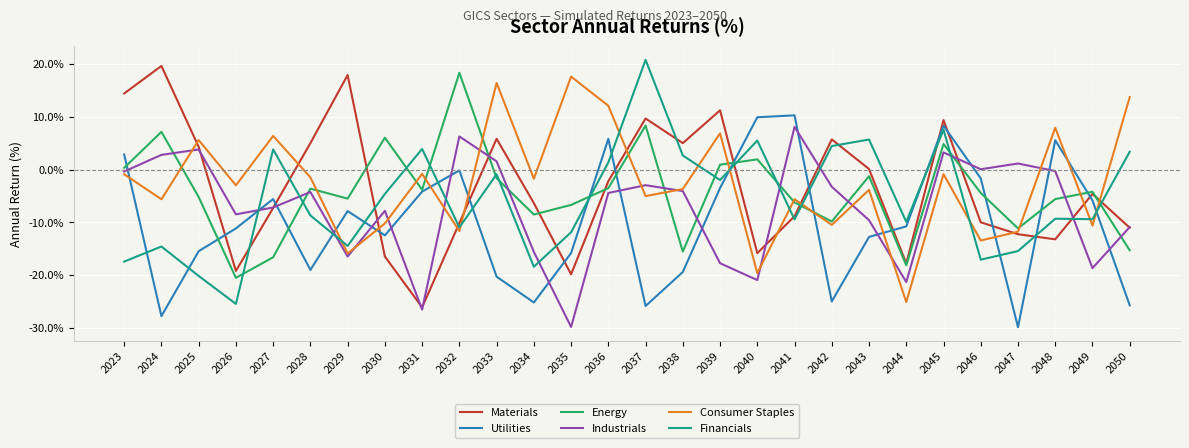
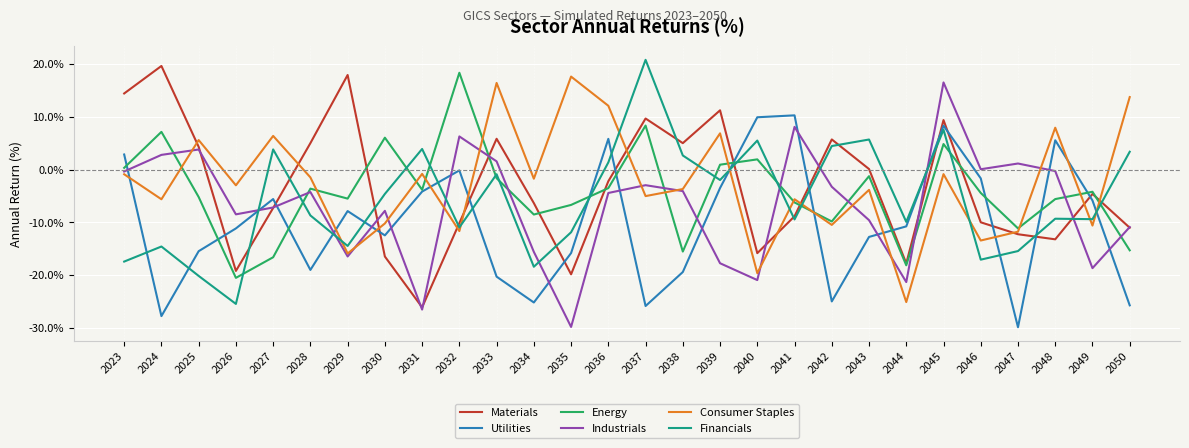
  {
    "Materials": {
      "2023": "14%",
      "2024": "20%",
      "2025": "4%",
      "2026": "-19%",
      "2028": "5%",
      "2029": "18%",
      "2030": "-16%",
      "2032": "-10%",
      "2033": "6%",
      "2034": "-6%",
      "2035": "-20%",
      "2036": "-2%",
      "2037": "10%",
      "2038": "5%",
      "2039": "11%",
      "2040": "-16%",
      "2041": "-9%",
      "2042": "6%",
      "2043": "0%",
      "2045": "9%",
      "2046": "-10%",
      "2047": "-12%",
      "2048": "-13%"
    },
    "Utilities": {
      "2023": "3%",
      "2024": "-28%",
      "2025": "-15%",
      "2026": "-11%",
      "2027": "-6%",
      "2028": "-19%",
      "2029": "-8%",
      "2030": "-12%",
      "2032": "0%",
      "2033": "-20%",
      "2034": "-25%",
      "2035": "-16%",
      "2036": "6%",
      "2037": "-26%",
      "2038": "-19%",
      "2039": "-3%",
      "2040": "10%",
      "2041": "10%",
      "2042": "-25%",
      "2043": "-13%",
      "2044": "-11%",
      "2045": "8%",
      "2046": "-2%",
      "2047": "-30%",
      "2048": "6%",
      "2049": "-6%",
      "2050": "-26%"
    },
    "Industrials": {
      "2023": "0%",
      "2024": "3%",
      "2025": "4%",
      "2026": "-8%",
      "2028": "-4%",
      "2029": "-16%",
      "2030": "-8%",
      "2032": "6%",
      "2033": "2%",
      "2034": "-16%",
      "2035": "-30%",
      "2036": "-4%",
      "2037": "-3%",
      "2039": "-18%",
      "2040": "-21%",
      "2041": "8%",
      "2042": "-3%",
      "2043": "-10%",
      "2044": "-21%",
-     "2045": "3%",
+     "2045": "17%",
      "2046": "0%",
      "2047": "1%",
      "2048": "0%",
      "2049": "-19%"
    },
    "Consumer Staples": {
      "2023": "-1%",
      "2024": "-6%",
      "2025": "6%",
      "2026": "-3%",
      "2027": "6%",
      "2028": "-1%",
      "2029": "-16%",
      "2030": "-10%",
      "2031": "-1%",
      "2032": "-12%",
      "2033": "16%",
      "2034": "-2%",
      "2035": "18%",
      "2036": "12%",
      "2037": "-5%",
      "2039": "7%",
      "2040": "-20%",
      "2041": "-6%",
      "2042": "-10%",
      "2043": "-4%",
      "2044": "-25%",
      "2045": "-1%",
      "2046": "-13%",
      "2047": "-12%",
      "2048": "8%",
      "2049": "-11%",
      "2050": "14%"
    }
  }
